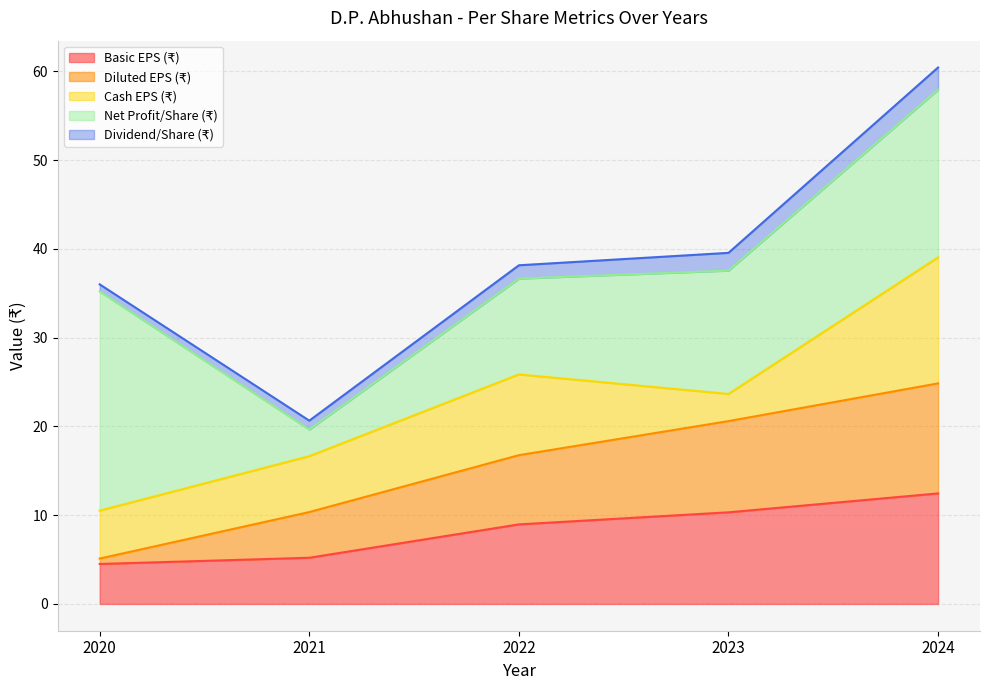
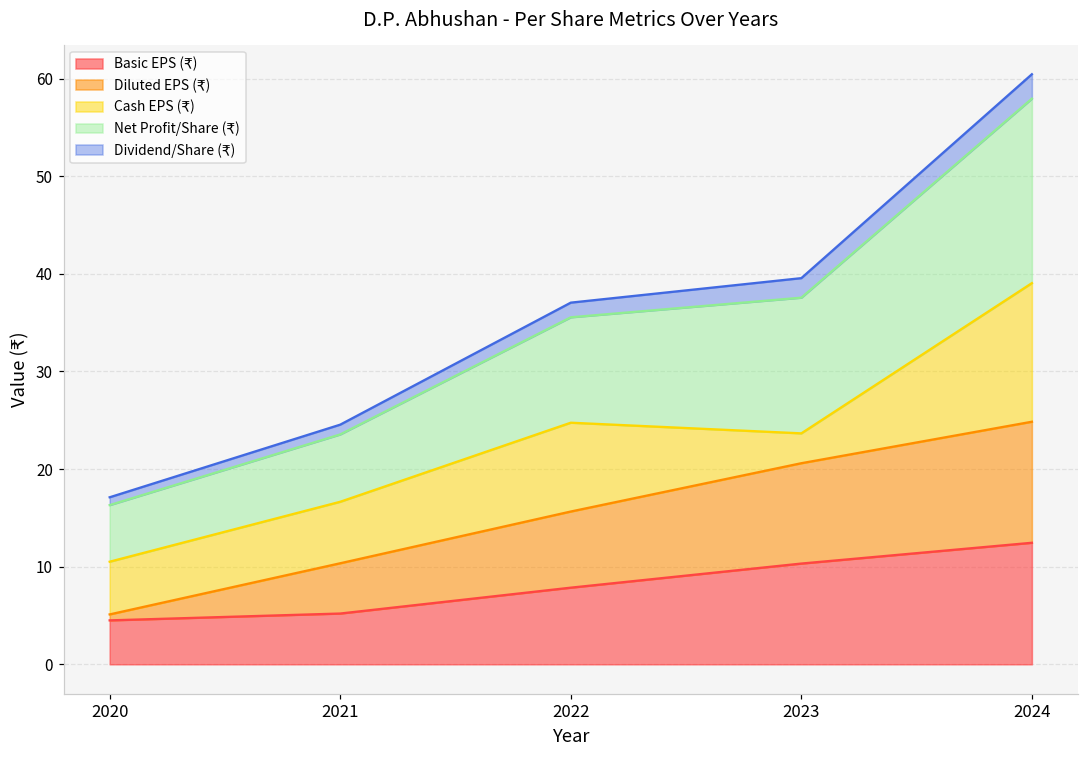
  {
    "Basic EPS (₹)": {
      "2020": 5,
      "2021": 5,
-     "2022": 9,
+     "2022": 8,
      "2023": 10,
      "2024": 12
    },
    "Diluted EPS (₹)": {
      "2020": 1,
      "2021": 5,
      "2022": 8,
      "2023": 10,
      "2024": 12
    },
    "Cash EPS (₹)": {
      "2020": 5,
      "2021": 6,
      "2022": 9,
      "2023": 3,
      "2024": 14
    },
    "Net Profit/Share (₹)": {
-     "2020": 25,
-     "2021": 3,
+     "2020": 6,
+     "2021": 7,
      "2022": 11,
      "2023": 14,
      "2024": 19
    },
    "Dividend/Share (₹)": {
      "2020": 1,
      "2021": 1,
      "2022": 2,
      "2023": 2,
      "2024": 3
    }
  }
